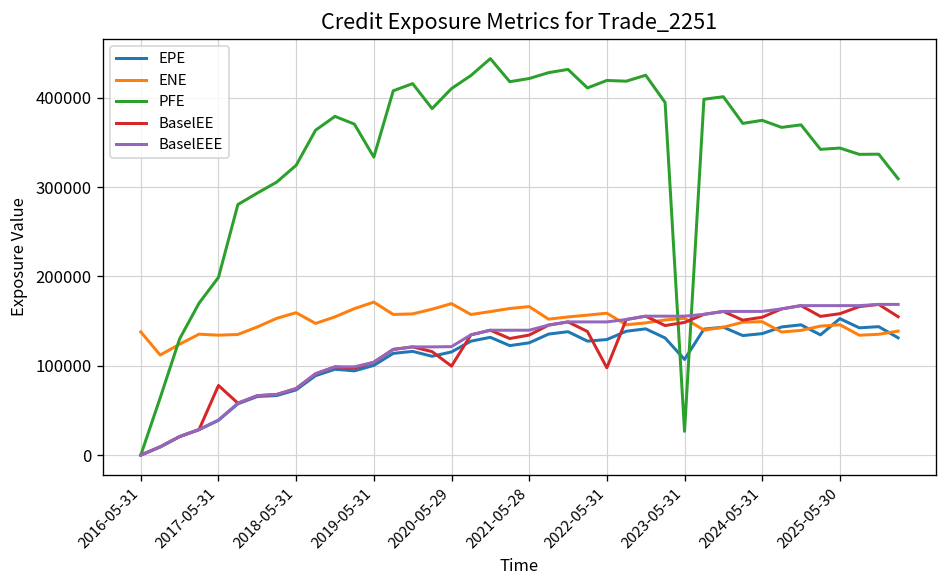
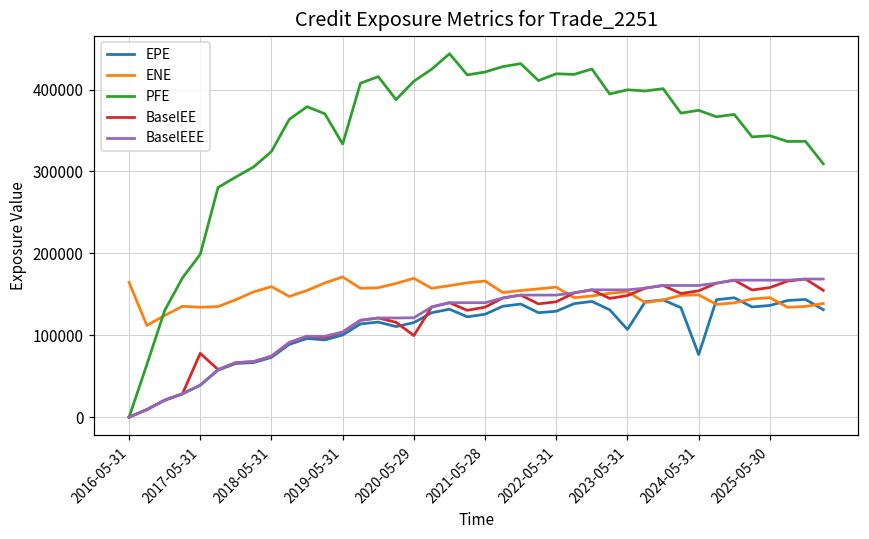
  {
    "EPE": {
      "2019-05-31": 100000,
      "2020-05-29": 120000,
      "2021-05-28": 130000,
      "2022-05-31": 130000,
      "2023-05-31": 110000,
-     "2024-05-31": 140000,
-     "2025-05-30": 150000
+     "2024-05-31": 80000,
+     "2025-05-30": 140000
    },
    "ENE": {
-     "2016-05-31": 140000,
+     "2016-05-31": 160000,
      "2017-05-31": 130000,
      "2018-05-31": 160000,
      "2019-05-31": 170000,
      "2020-05-29": 170000,
      "2021-05-28": 170000,
      "2022-05-31": 160000,
      "2024-05-31": 150000,
      "2025-05-30": 150000
    },
    "PFE": {
      "2017-05-31": 200000,
      "2018-05-31": 320000,
      "2019-05-31": 330000,
      "2020-05-29": 410000,
      "2021-05-28": 420000,
      "2022-05-31": 420000,
-     "2023-05-31": 30000,
+     "2023-05-31": 400000,
      "2024-05-31": 370000,
      "2025-05-30": 340000
    },
    "BaselEE": {
      "2017-05-31": 80000,
      "2020-05-29": 100000,
      "2021-05-28": 130000,
-     "2022-05-31": 100000,
+     "2022-05-31": 140000,
      "2023-05-31": 150000,
      "2024-05-31": 150000,
      "2025-05-30": 160000
    },
    "BaselEEE": {
      "2020-05-29": 120000,
      "2021-05-28": 140000,
      "2022-05-31": 150000,
      "2024-05-31": 160000,
      "2025-05-30": 170000
    }
  }
